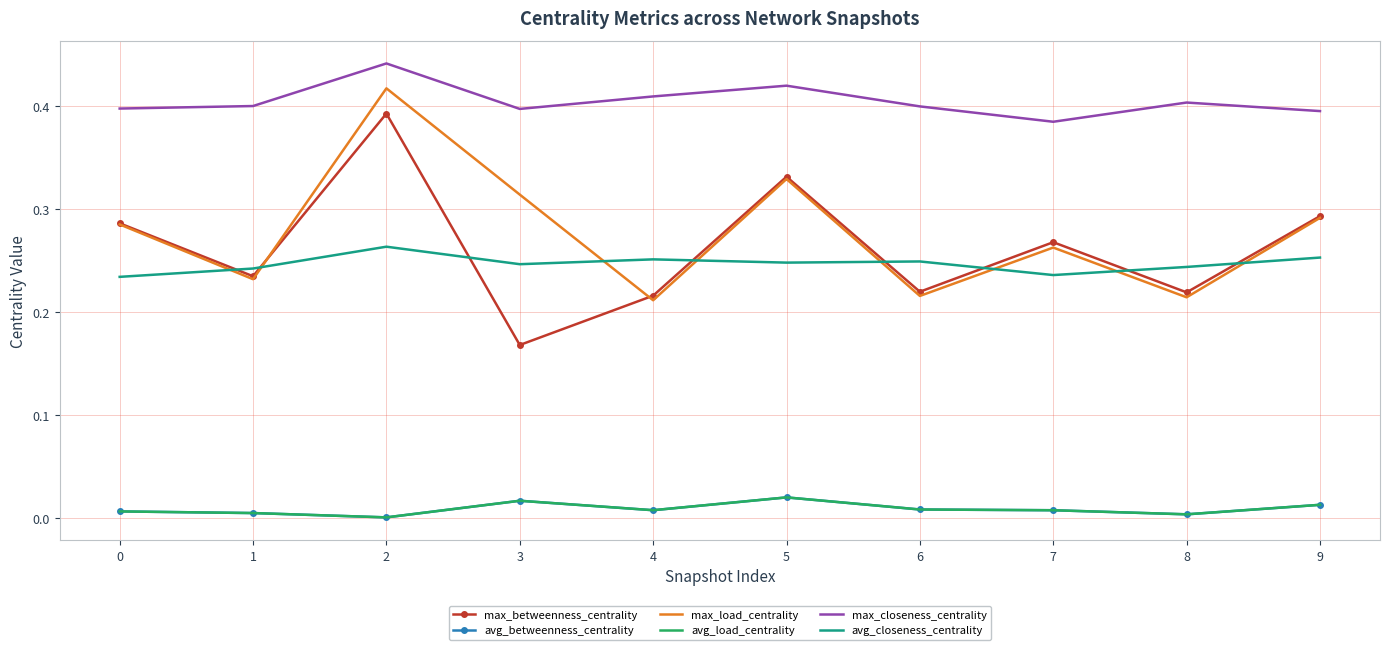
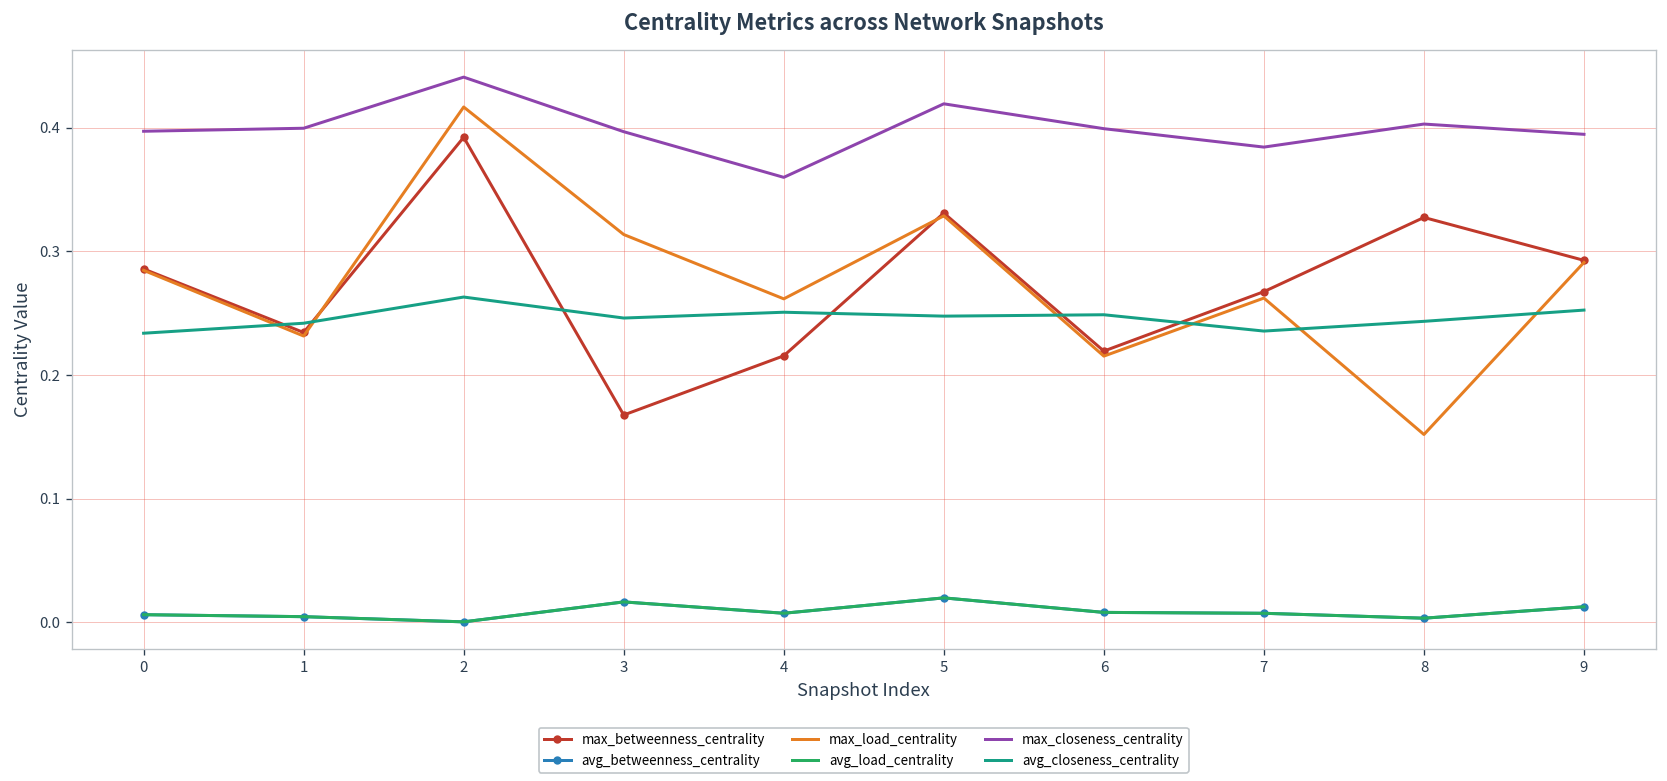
  {
    "max_betweenness_centrality": {
      "1": 0.234,
      "2": 0.392,
      "3": 0.168,
      "4": 0.215,
      "6": 0.219,
      "7": 0.267,
-     "8": 0.219
+     "8": 0.327
    },
    "max_load_centrality": {
      "1": 0.231,
      "2": 0.417,
      "3": 0.314,
-     "4": 0.211,
+     "4": 0.262,
      "6": 0.215,
      "7": 0.262,
-     "8": 0.214
+     "8": 0.152
    },
    "max_closeness_centrality": {
      "0": 0.397,
      "1": 0.400,
      "2": 0.441,
      "3": 0.397,
-     "4": 0.409,
+     "4": 0.360,
      "5": 0.419,
      "6": 0.399,
      "7": 0.384,
      "8": 0.403,
      "9": 0.395
    }
  }
